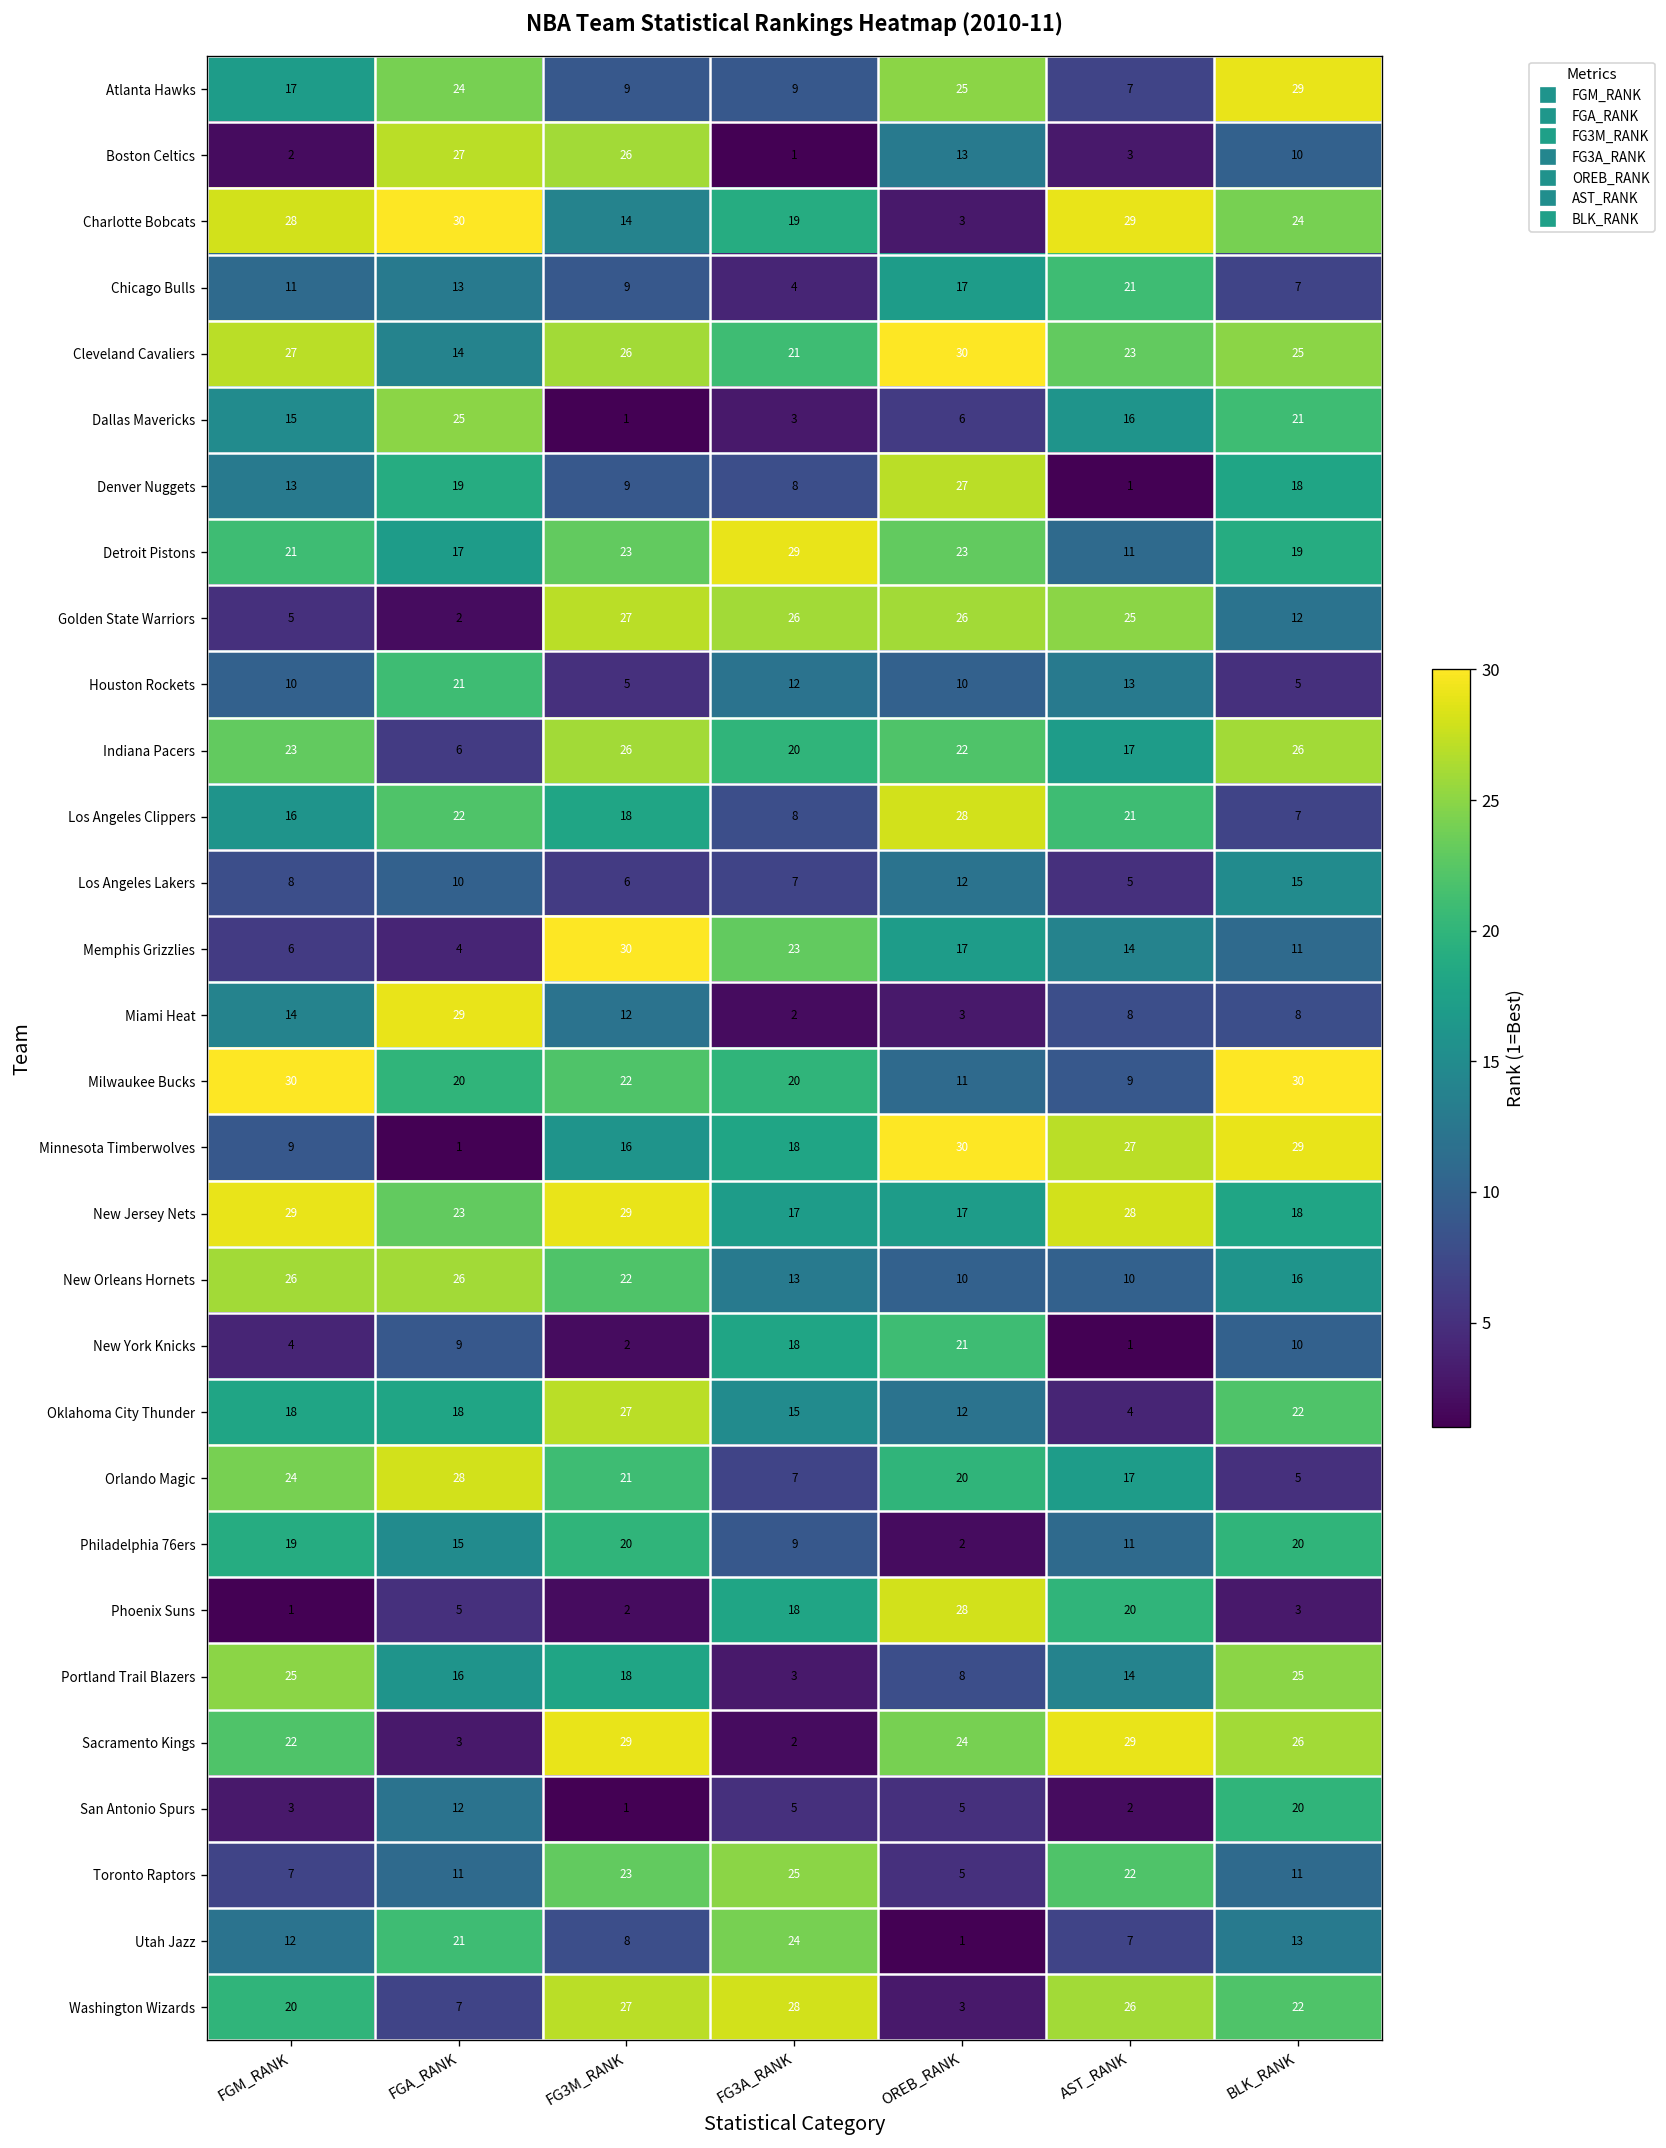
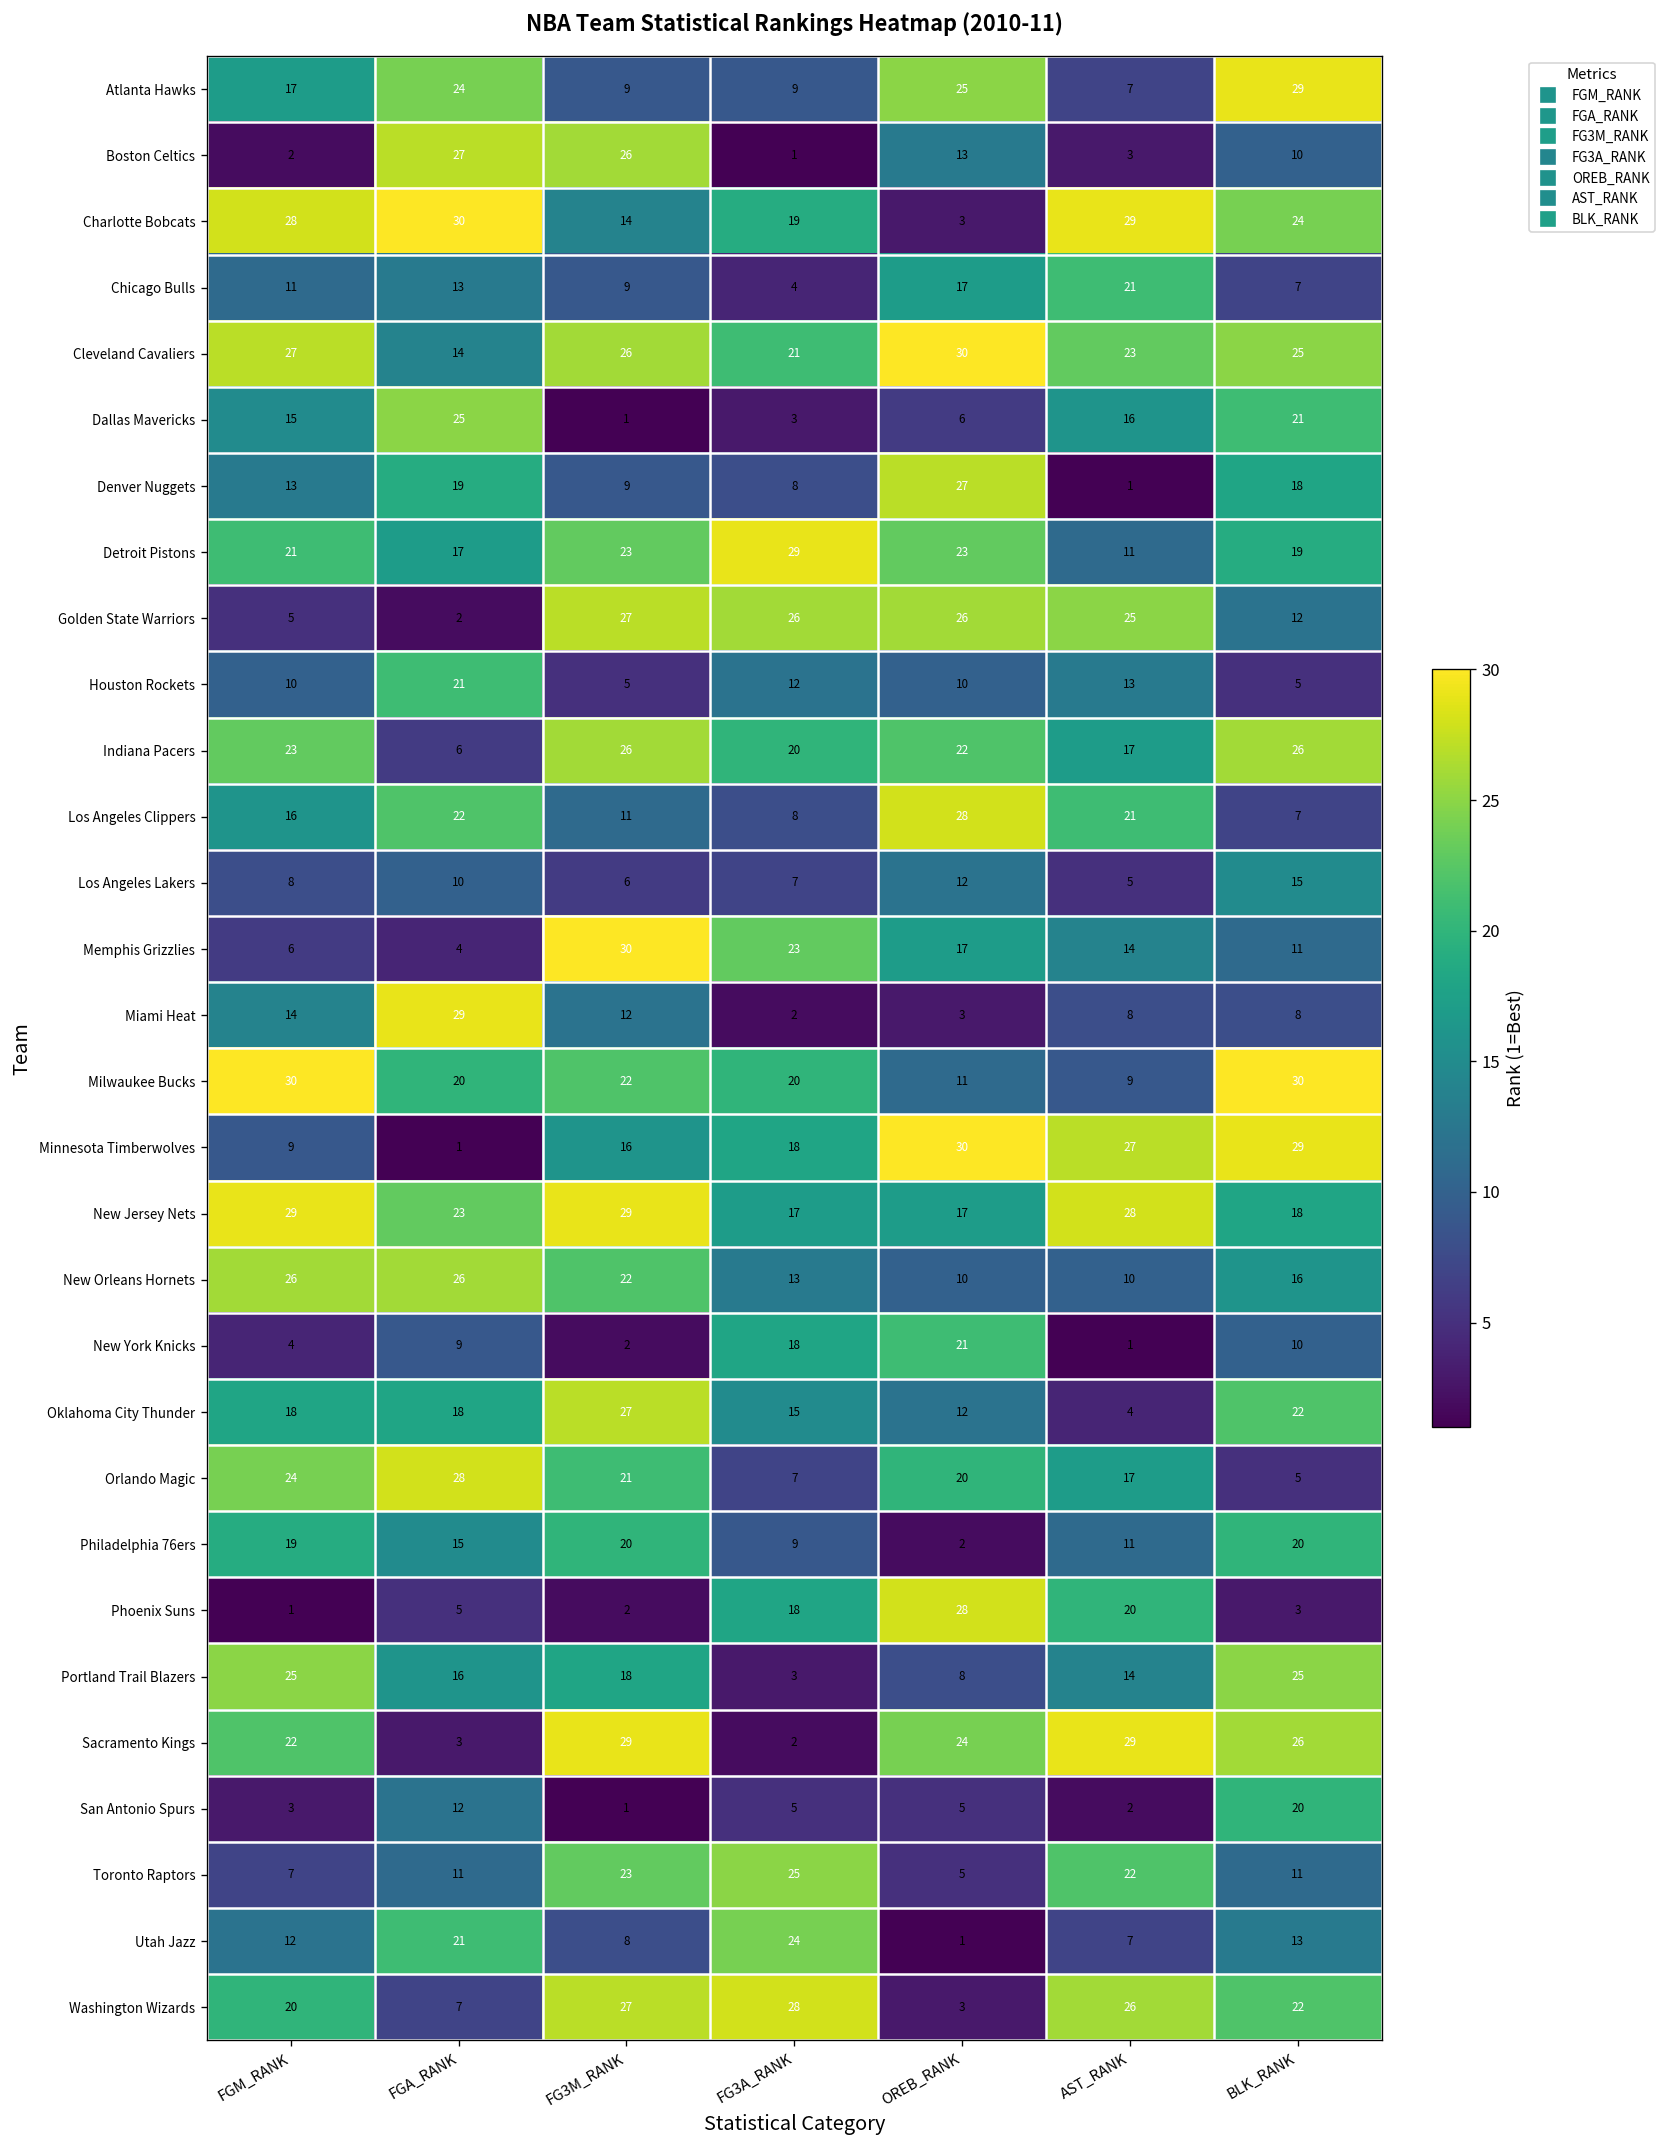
  {
    "Los Angeles Clippers": {
      "FGM_RANK": 16,
      "FGA_RANK": 22,
-     "FG3M_RANK": 18,
+     "FG3M_RANK": 11,
      "FG3A_RANK": 8,
      "OREB_RANK": 28,
      "AST_RANK": 21,
      "BLK_RANK": 7
    }
  }
